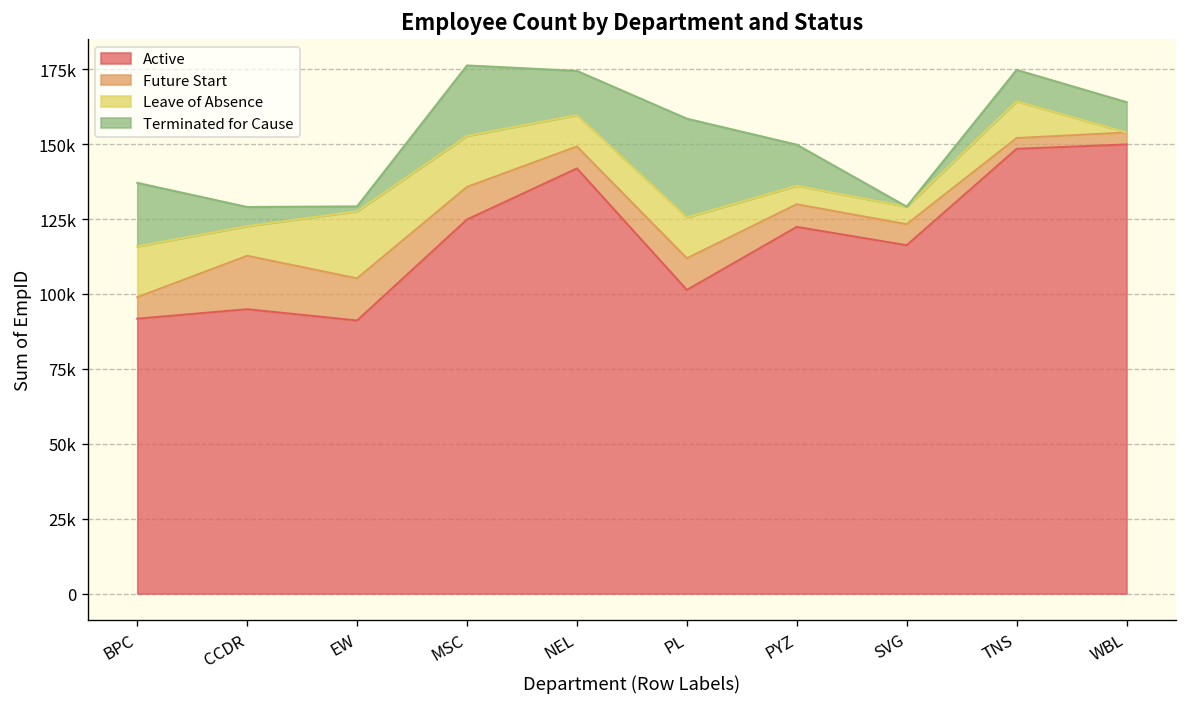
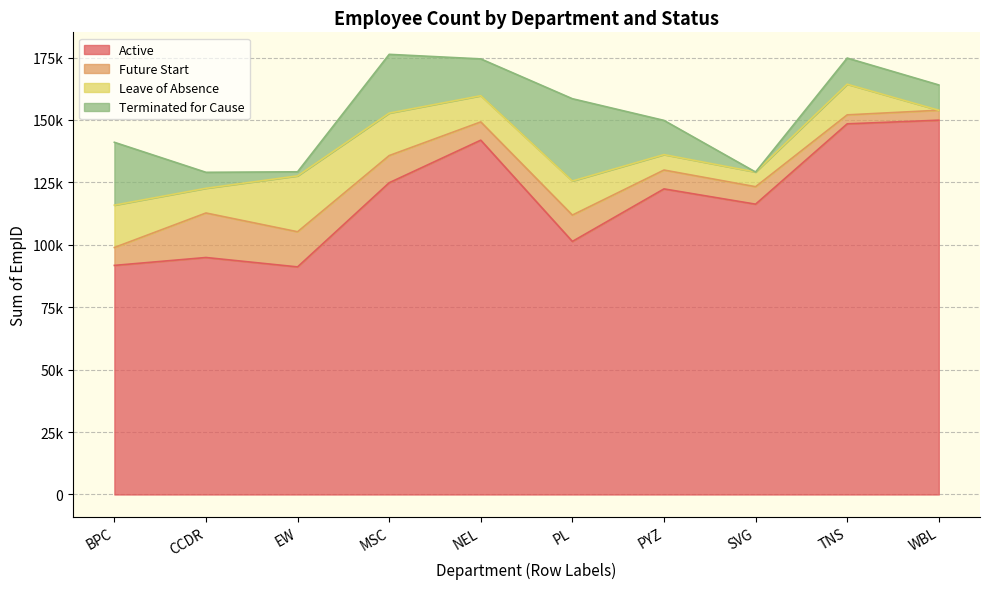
  {
    "Active": {
      "BPC": 92000,
      "CCDR": 95000,
      "EW": 91000,
      "MSC": 125000,
      "NEL": 142000,
      "PL": 101000,
      "PYZ": 122000,
      "SVG": 116000,
      "TNS": 148000,
      "WBL": 150000
    },
    "Terminated for Cause": {
-     "BPC": 21000,
+     "BPC": 25000,
      "CCDR": 6000,
      "EW": 2000,
      "MSC": 24000,
      "NEL": 15000,
      "PL": 33000,
      "PYZ": 14000,
      "TNS": 10000,
      "WBL": 10000
    }
  }
